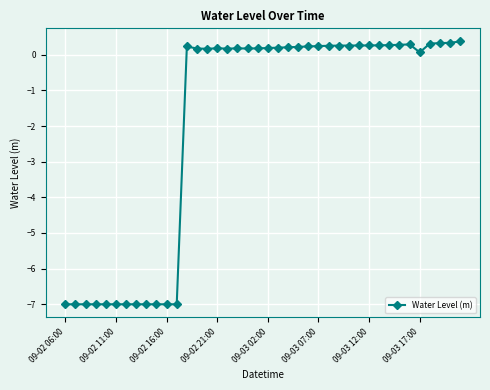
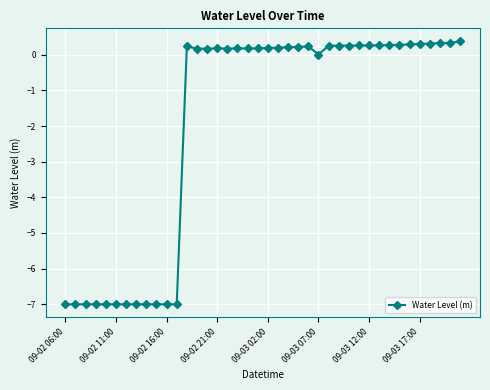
  {
    "09-02 06:00": -7.0,
    "09-02 11:00": -7.0,
    "09-02 16:00": -7.0,
    "09-02 21:00": 0.2,
    "09-03 02:00": 0.2,
-   "09-03 07:00": 0.2,
+   "09-03 07:00": 0.0,
    "09-03 12:00": 0.3,
-   "09-03 17:00": 0.1
+   "09-03 17:00": 0.3
  }
